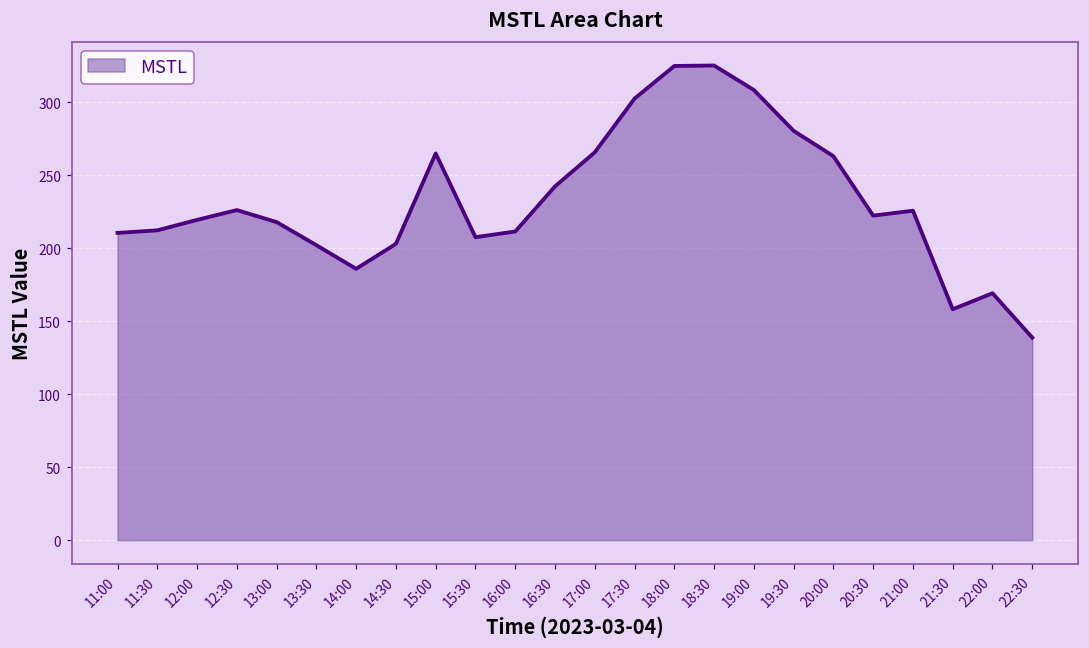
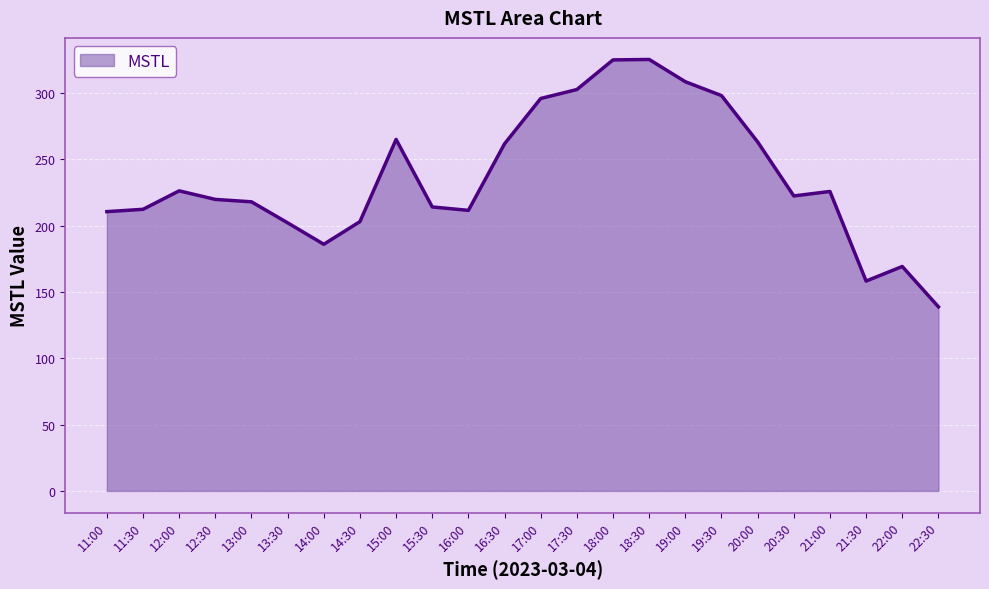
  {
    "11:00": 210,
    "11:30": 212,
-   "12:00": 219,
-   "12:30": 226,
+   "12:00": 226,
+   "12:30": 220,
    "13:00": 218,
    "13:30": 202,
    "14:00": 186,
    "14:30": 203,
    "15:00": 265,
-   "15:30": 208,
+   "15:30": 214,
    "16:00": 211,
-   "16:30": 242,
-   "17:00": 266,
+   "16:30": 262,
+   "17:00": 296,
    "17:30": 303,
    "18:00": 325,
    "18:30": 325,
    "19:00": 308,
-   "19:30": 280,
+   "19:30": 298,
    "20:00": 263,
    "20:30": 222,
    "21:00": 226,
    "21:30": 158,
    "22:00": 169,
    "22:30": 139
  }
